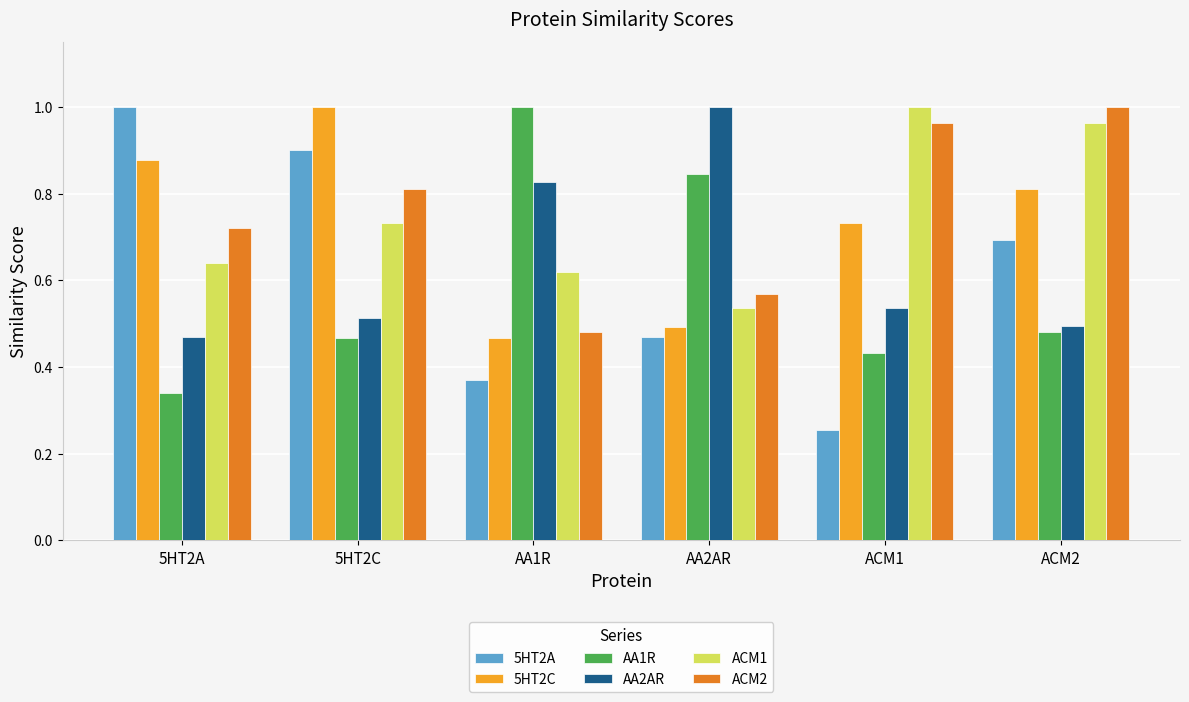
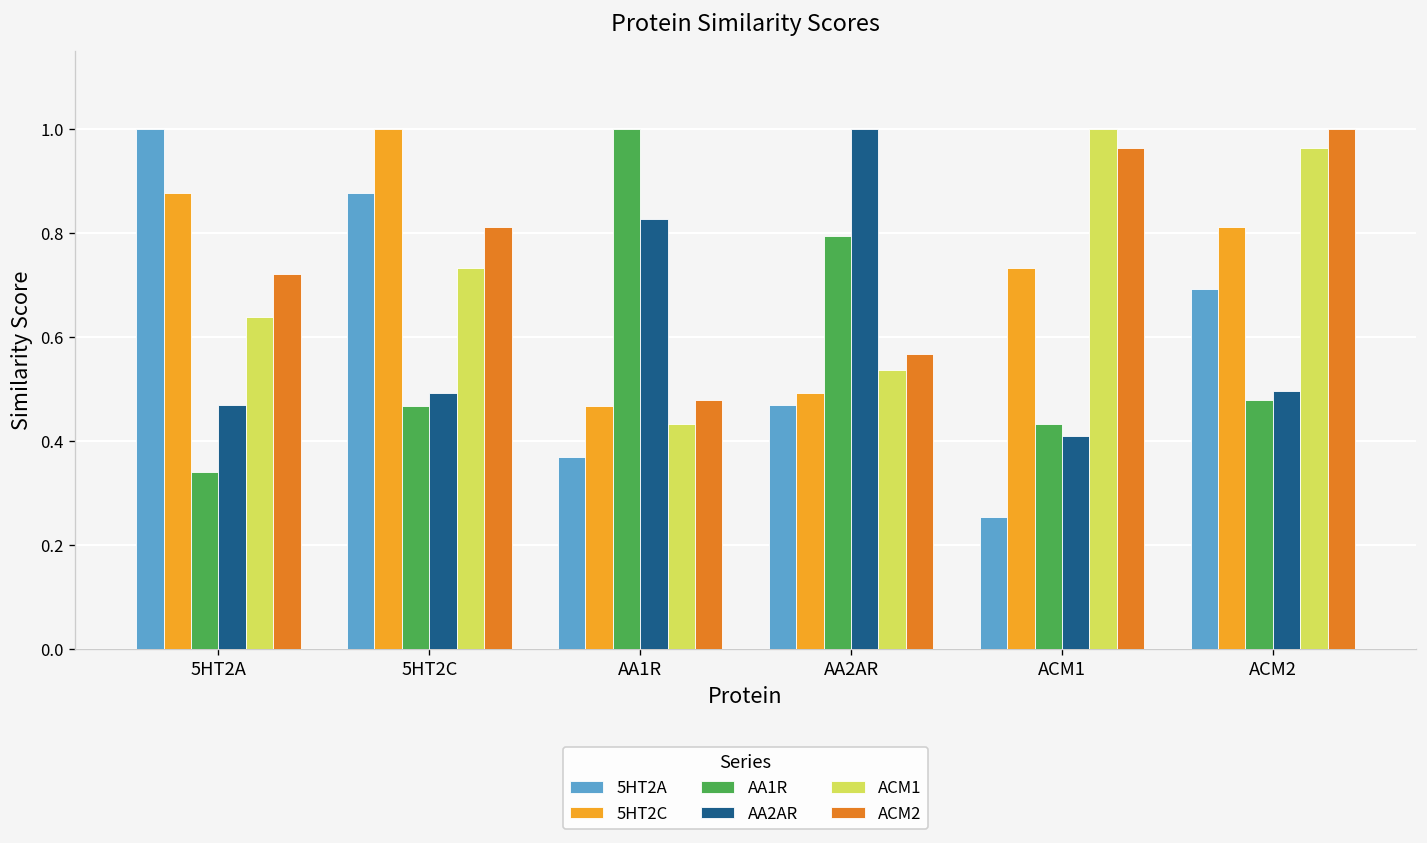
  {
    "5HT2A": {
      "5HT2A": 1.00,
-     "5HT2C": 0.90,
+     "5HT2C": 0.88,
      "AA1R": 0.37,
      "AA2AR": 0.47,
      "ACM1": 0.25,
      "ACM2": 0.69
    },
    "AA1R": {
      "5HT2A": 0.34,
      "5HT2C": 0.47,
      "AA1R": 1.00,
-     "AA2AR": 0.84,
+     "AA2AR": 0.79,
      "ACM1": 0.43,
      "ACM2": 0.48
    },
    "AA2AR": {
      "5HT2A": 0.47,
-     "5HT2C": 0.51,
+     "5HT2C": 0.49,
      "AA1R": 0.83,
      "AA2AR": 1.00,
-     "ACM1": 0.54,
+     "ACM1": 0.41,
      "ACM2": 0.50
    },
    "ACM1": {
      "5HT2A": 0.64,
      "5HT2C": 0.73,
-     "AA1R": 0.62,
+     "AA1R": 0.43,
      "AA2AR": 0.54,
      "ACM1": 1.00,
      "ACM2": 0.96
    }
  }
